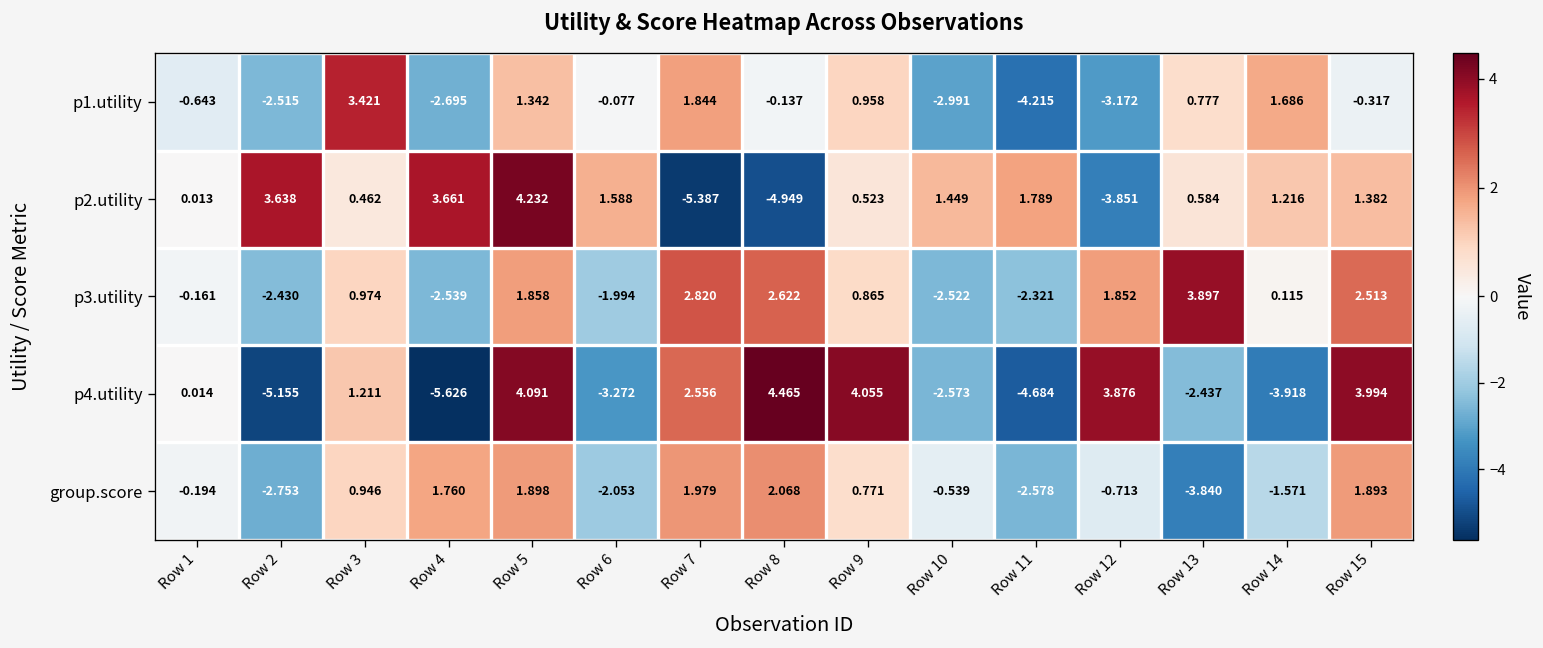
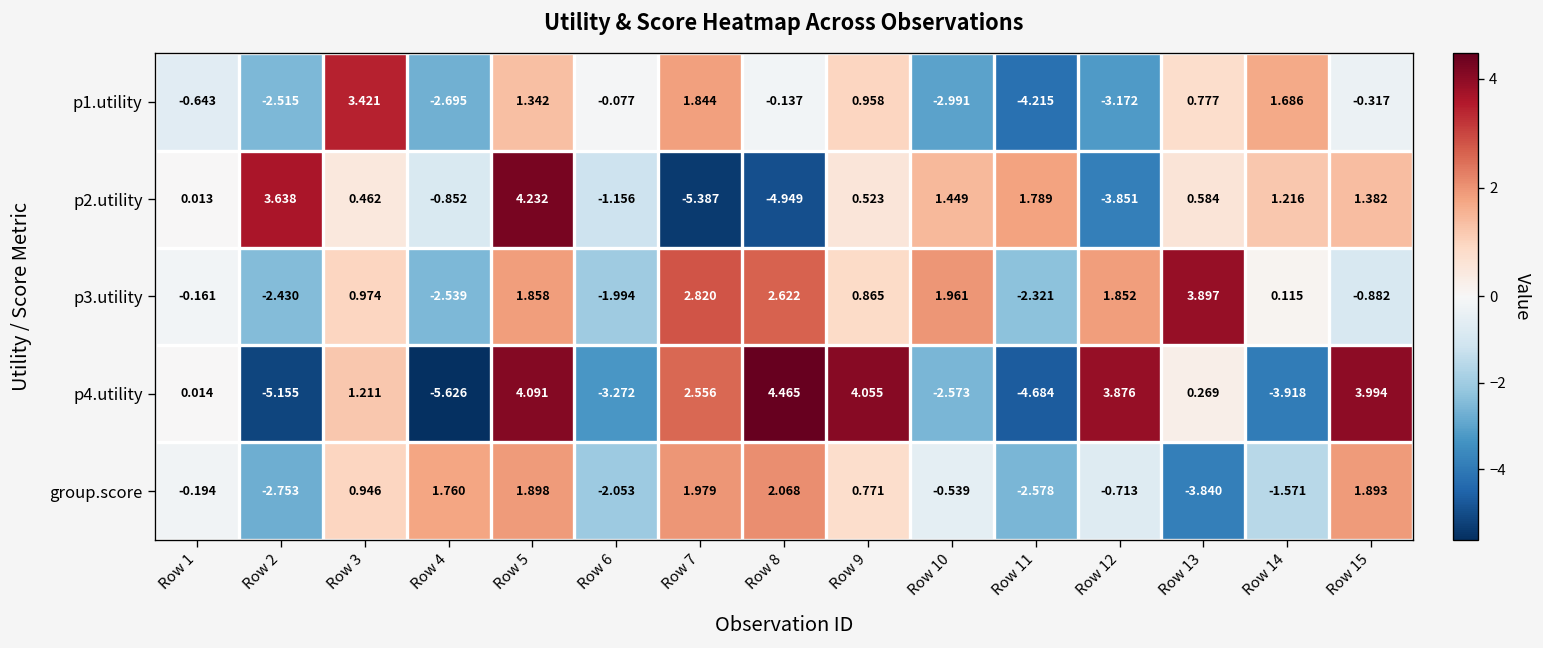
  {
    "p1.utility": {
      "Row 1": -0.643,
      "Row 2": -2.515,
      "Row 3": 3.421,
      "Row 4": -2.695,
      "Row 5": 1.342,
      "Row 6": -0.077,
      "Row 7": 1.844,
      "Row 8": -0.137,
      "Row 9": 0.958,
      "Row 10": -2.991,
      "Row 11": -4.215,
      "Row 12": -3.172,
      "Row 13": 0.777,
      "Row 14": 1.686,
      "Row 15": -0.317
    },
    "p2.utility": {
      "Row 1": 0.013,
      "Row 2": 3.638,
      "Row 3": 0.462,
-     "Row 4": 3.661,
+     "Row 4": -0.852,
      "Row 5": 4.232,
-     "Row 6": 1.588,
+     "Row 6": -1.156,
      "Row 7": -5.387,
      "Row 8": -4.949,
      "Row 9": 0.523,
      "Row 10": 1.449,
      "Row 11": 1.789,
      "Row 12": -3.851,
      "Row 13": 0.584,
      "Row 14": 1.216,
      "Row 15": 1.382
    },
    "p3.utility": {
      "Row 1": -0.161,
      "Row 2": -2.430,
      "Row 3": 0.974,
      "Row 4": -2.539,
      "Row 5": 1.858,
      "Row 6": -1.994,
      "Row 7": 2.820,
      "Row 8": 2.622,
      "Row 9": 0.865,
-     "Row 10": -2.522,
+     "Row 10": 1.961,
      "Row 11": -2.321,
      "Row 12": 1.852,
      "Row 13": 3.897,
      "Row 14": 0.115,
-     "Row 15": 2.513
+     "Row 15": -0.882
    },
    "p4.utility": {
      "Row 1": 0.014,
      "Row 2": -5.155,
      "Row 3": 1.211,
      "Row 4": -5.626,
      "Row 5": 4.091,
      "Row 6": -3.272,
      "Row 7": 2.556,
      "Row 8": 4.465,
      "Row 9": 4.055,
      "Row 10": -2.573,
      "Row 11": -4.684,
      "Row 12": 3.876,
-     "Row 13": -2.437,
+     "Row 13": 0.269,
      "Row 14": -3.918,
      "Row 15": 3.994
    },
    "group.score": {
      "Row 1": -0.194,
      "Row 2": -2.753,
      "Row 3": 0.946,
      "Row 4": 1.760,
      "Row 5": 1.898,
      "Row 6": -2.053,
      "Row 7": 1.979,
      "Row 8": 2.068,
      "Row 9": 0.771,
      "Row 10": -0.539,
      "Row 11": -2.578,
      "Row 12": -0.713,
      "Row 13": -3.840,
      "Row 14": -1.571,
      "Row 15": 1.893
    }
  }
